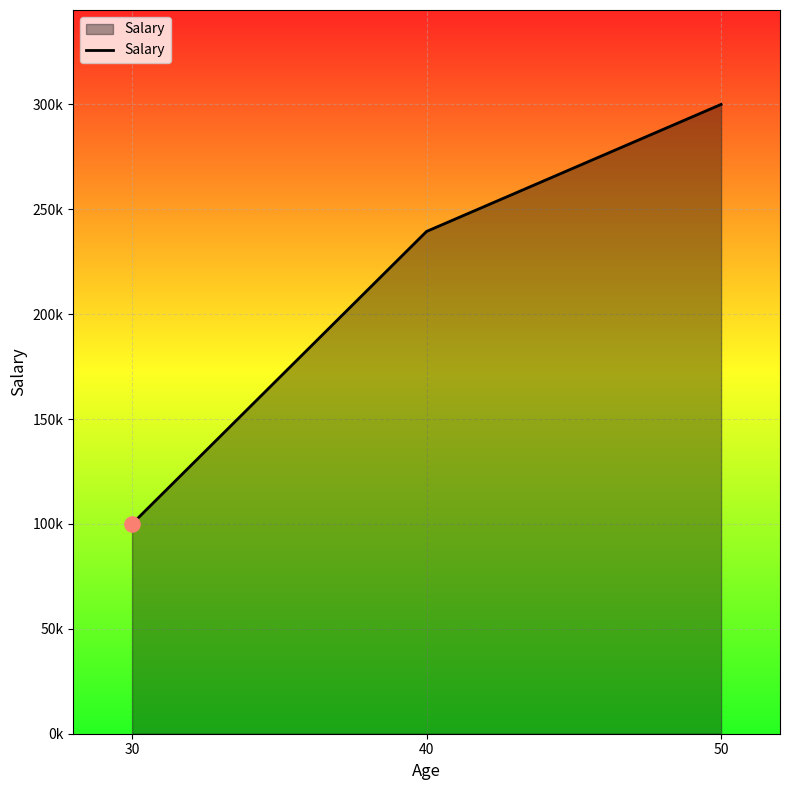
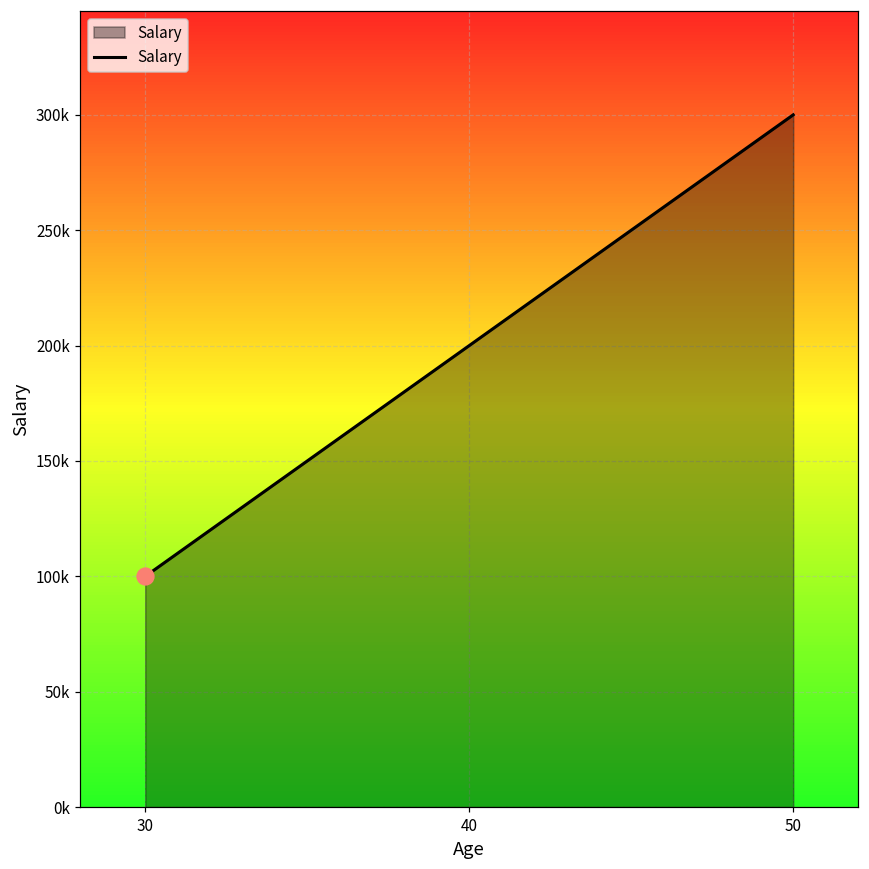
  {
    "Salary": {
-     "40": 239000,
+     "40": 200000,
      "50": 300000
    }
  }
